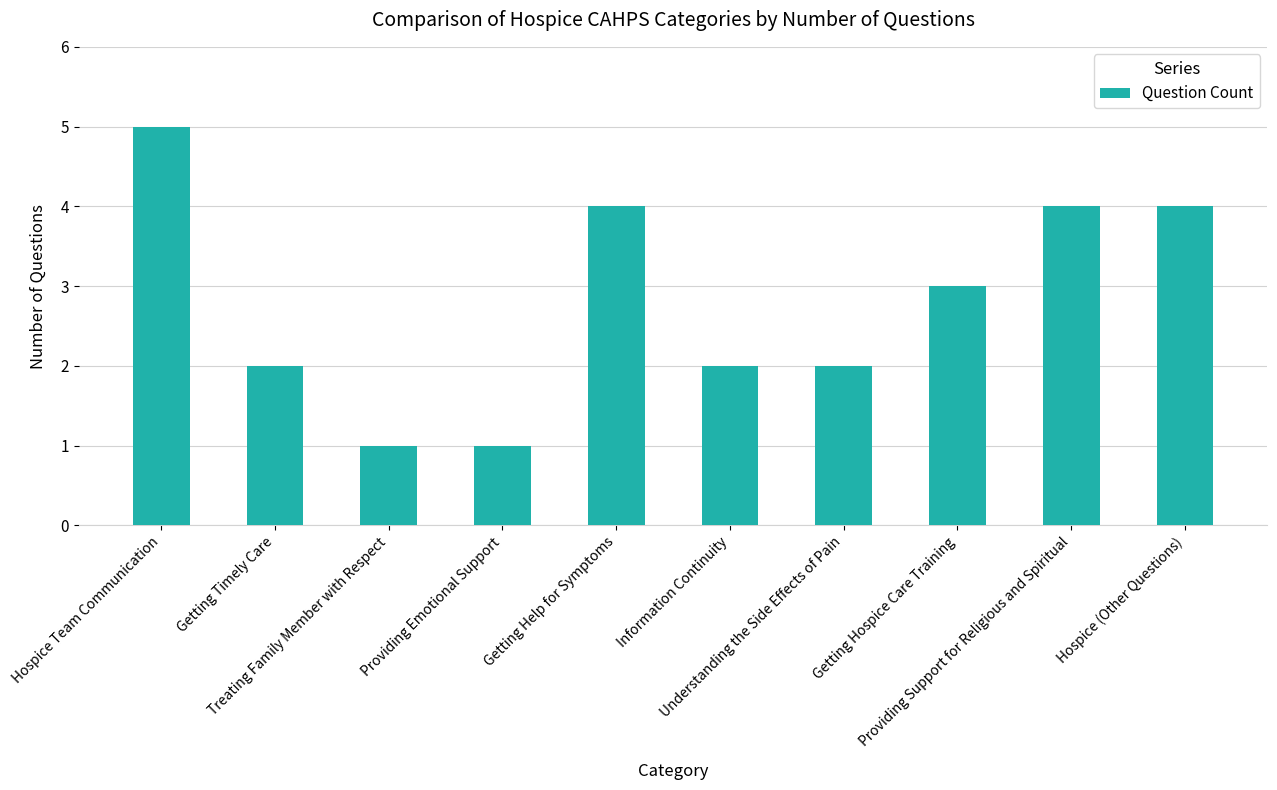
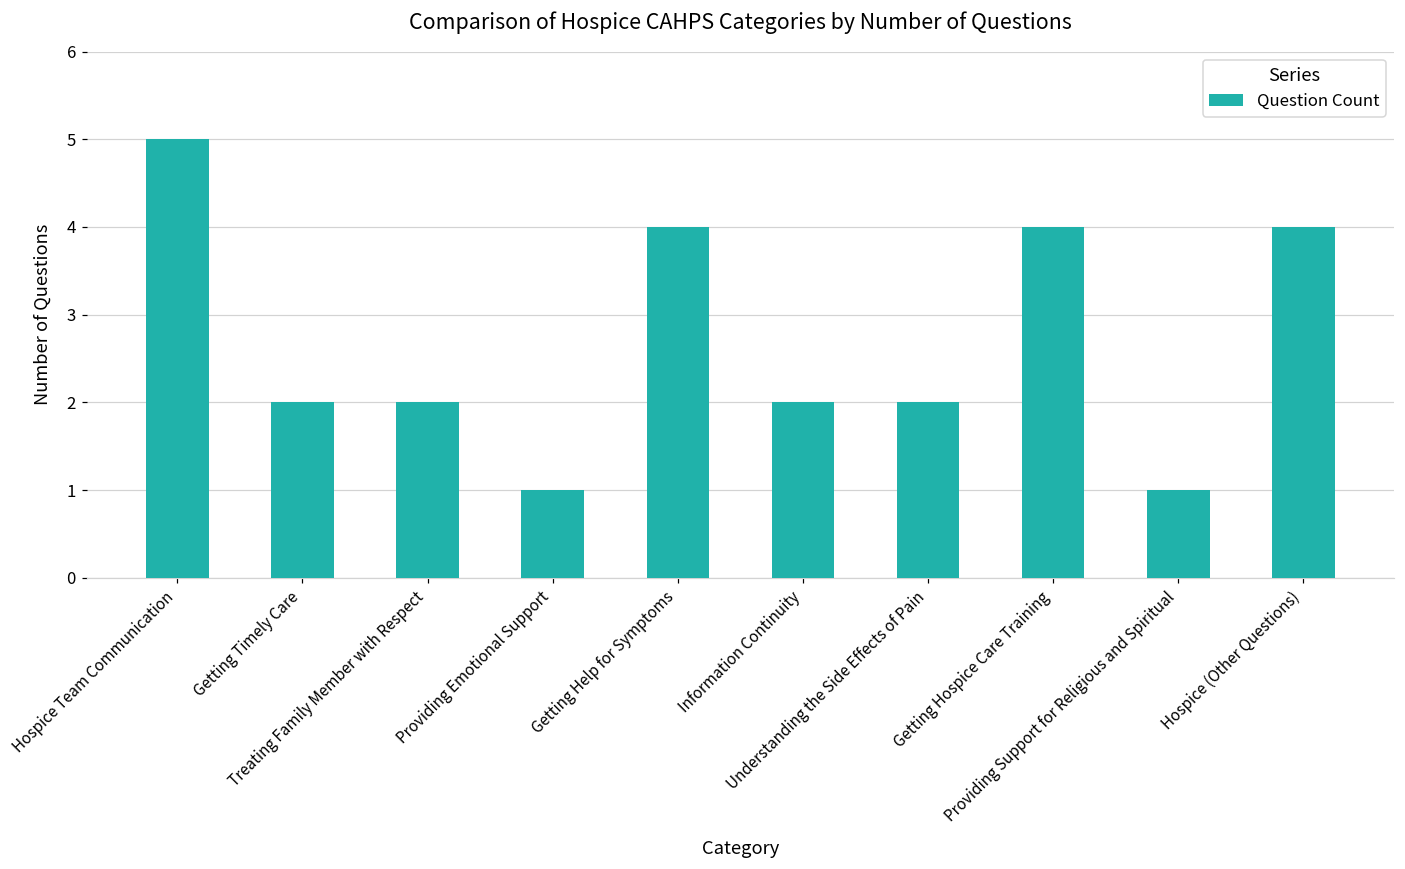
  {
    "Hospice Team Communication": 5,
    "Getting Timely Care": 2,
-   "Treating Family Member with Respect": 1,
+   "Treating Family Member with Respect": 2,
    "Providing Emotional Support": 1,
    "Getting Help for Symptoms": 4,
    "Information Continuity": 2,
    "Understanding the Side Effects of Pain": 2,
-   "Getting Hospice Care Training": 3,
-   "Providing Support for Religious and Spiritual": 4,
+   "Getting Hospice Care Training": 4,
+   "Providing Support for Religious and Spiritual": 1,
    "Hospice (Other Questions)": 4
  }
